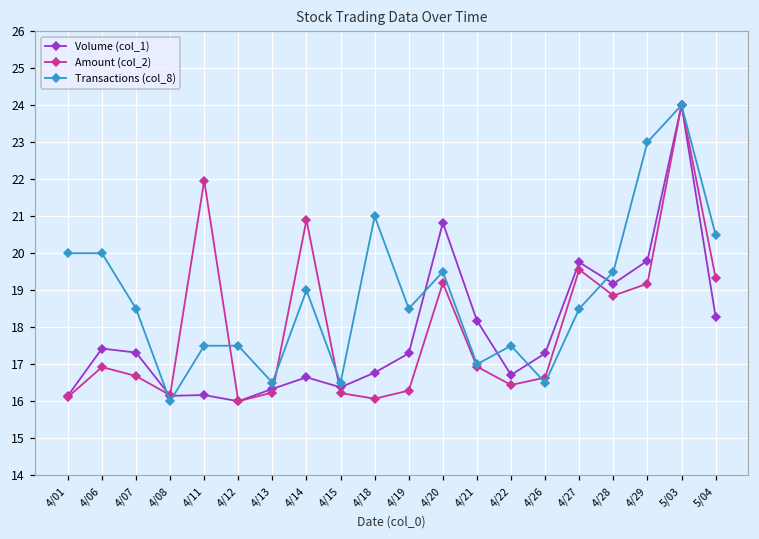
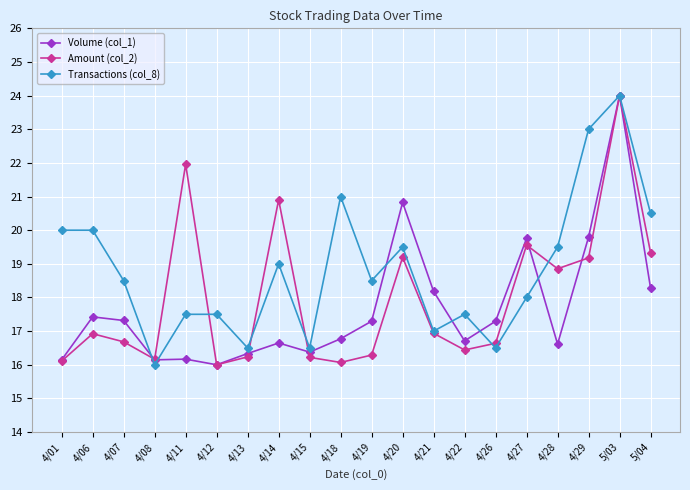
  {
    "Volume (col_1)": {
      "4/06": 17.4,
      "4/07": 17.3,
      "4/11": 16.2,
      "4/13": 16.3,
      "4/14": 16.6,
      "4/15": 16.4,
      "4/18": 16.8,
      "4/19": 17.3,
      "4/20": 20.8,
      "4/21": 18.2,
      "4/22": 16.7,
      "4/26": 17.3,
      "4/27": 19.8,
-     "4/28": 19.2,
+     "4/28": 16.6,
      "4/29": 19.8,
      "5/04": 18.3
    },
    "Amount (col_2)": {
      "4/06": 16.9,
      "4/07": 16.7,
      "4/11": 22.0,
      "4/13": 16.2,
      "4/14": 20.9,
      "4/15": 16.2,
      "4/18": 16.1,
      "4/19": 16.3,
      "4/20": 19.2,
      "4/22": 16.4,
      "4/26": 16.6,
      "4/27": 19.6,
      "4/28": 18.9,
      "4/29": 19.2,
      "5/04": 19.3
    },
    "Transactions (col_8)": {
      "4/01": 20.0,
      "4/06": 20.0,
      "4/07": 18.5,
      "4/08": 16.0,
      "4/11": 17.5,
      "4/12": 17.5,
      "4/13": 16.5,
      "4/14": 19.0,
      "4/15": 16.5,
      "4/18": 21.0,
      "4/19": 18.5,
      "4/20": 19.5,
      "4/22": 17.5,
      "4/26": 16.5,
-     "4/27": 18.5,
+     "4/27": 18.0,
      "4/28": 19.5,
      "4/29": 23.0,
      "5/04": 20.5
    }
  }
